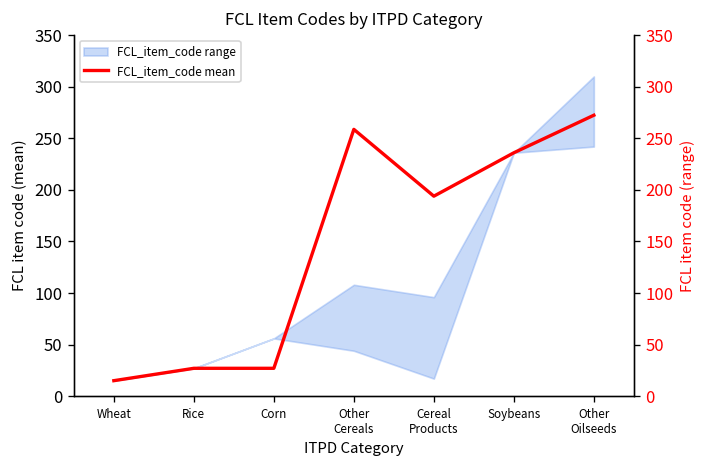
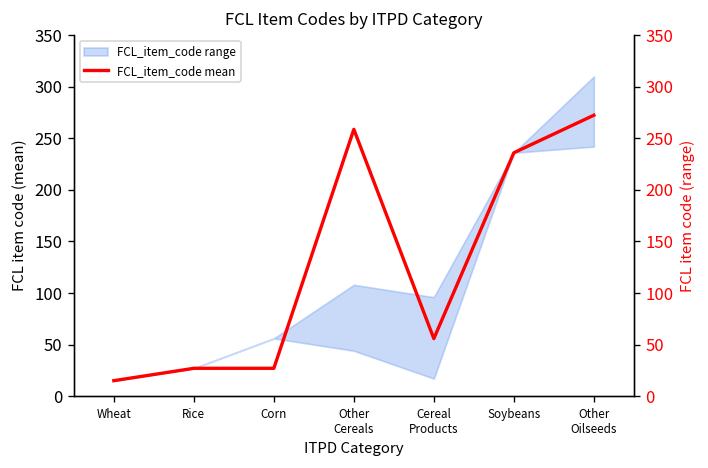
  {
    "FCL_item_code mean": {
      "Wheat": 20,
      "Rice": 30,
      "Corn": 30,
      "Other Cereals": 260,
-     "Cereal Products": 190,
+     "Cereal Products": 60,
      "Soybeans": 240,
      "Other Oilseeds": 270
    }
  }
